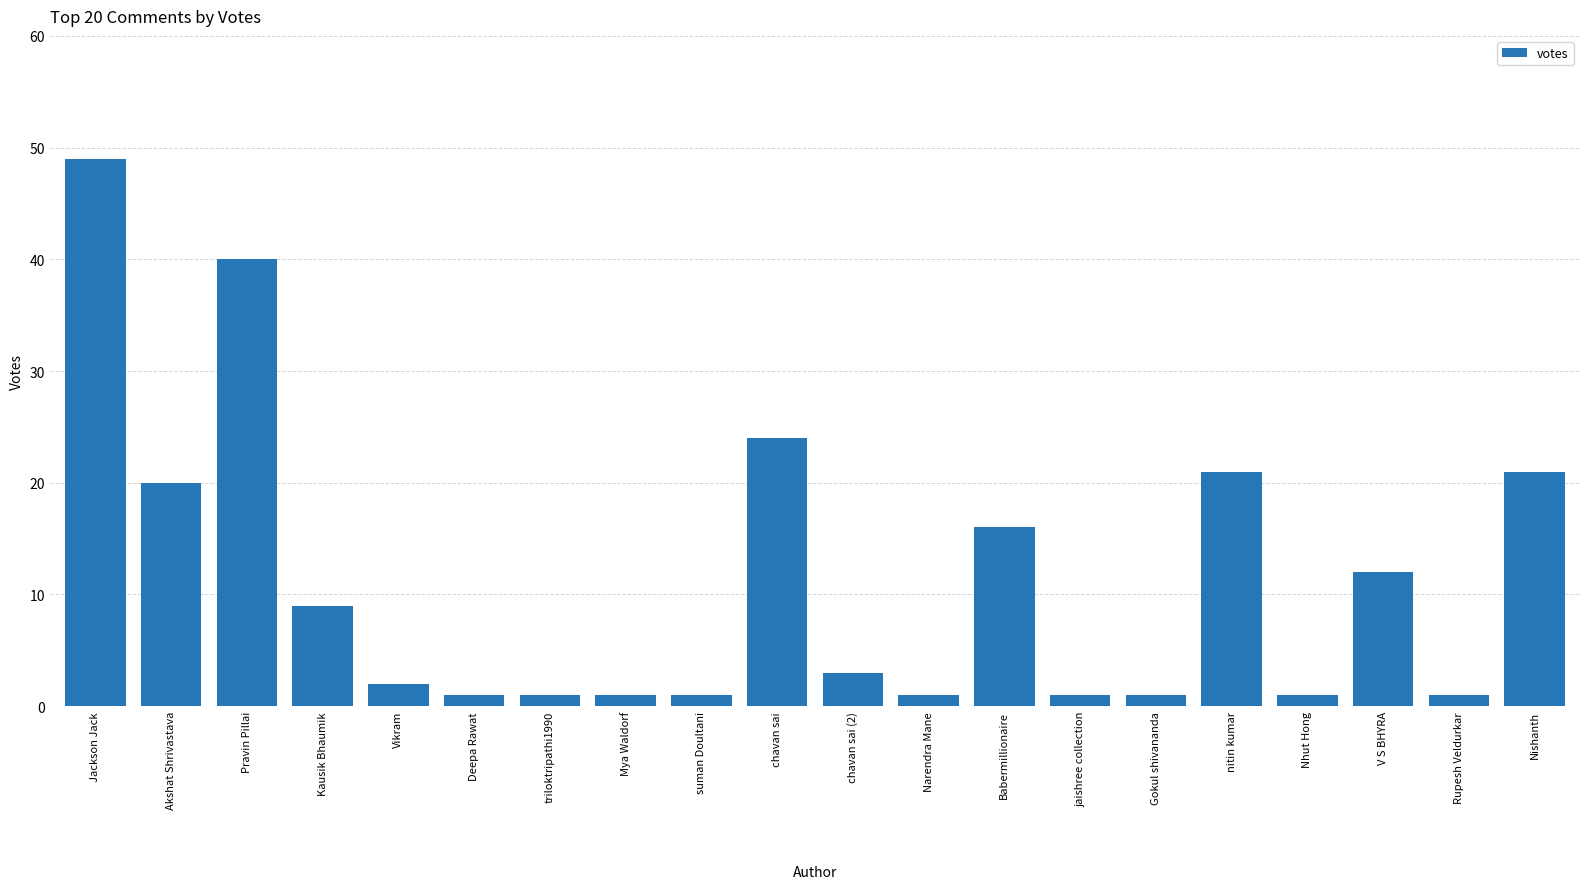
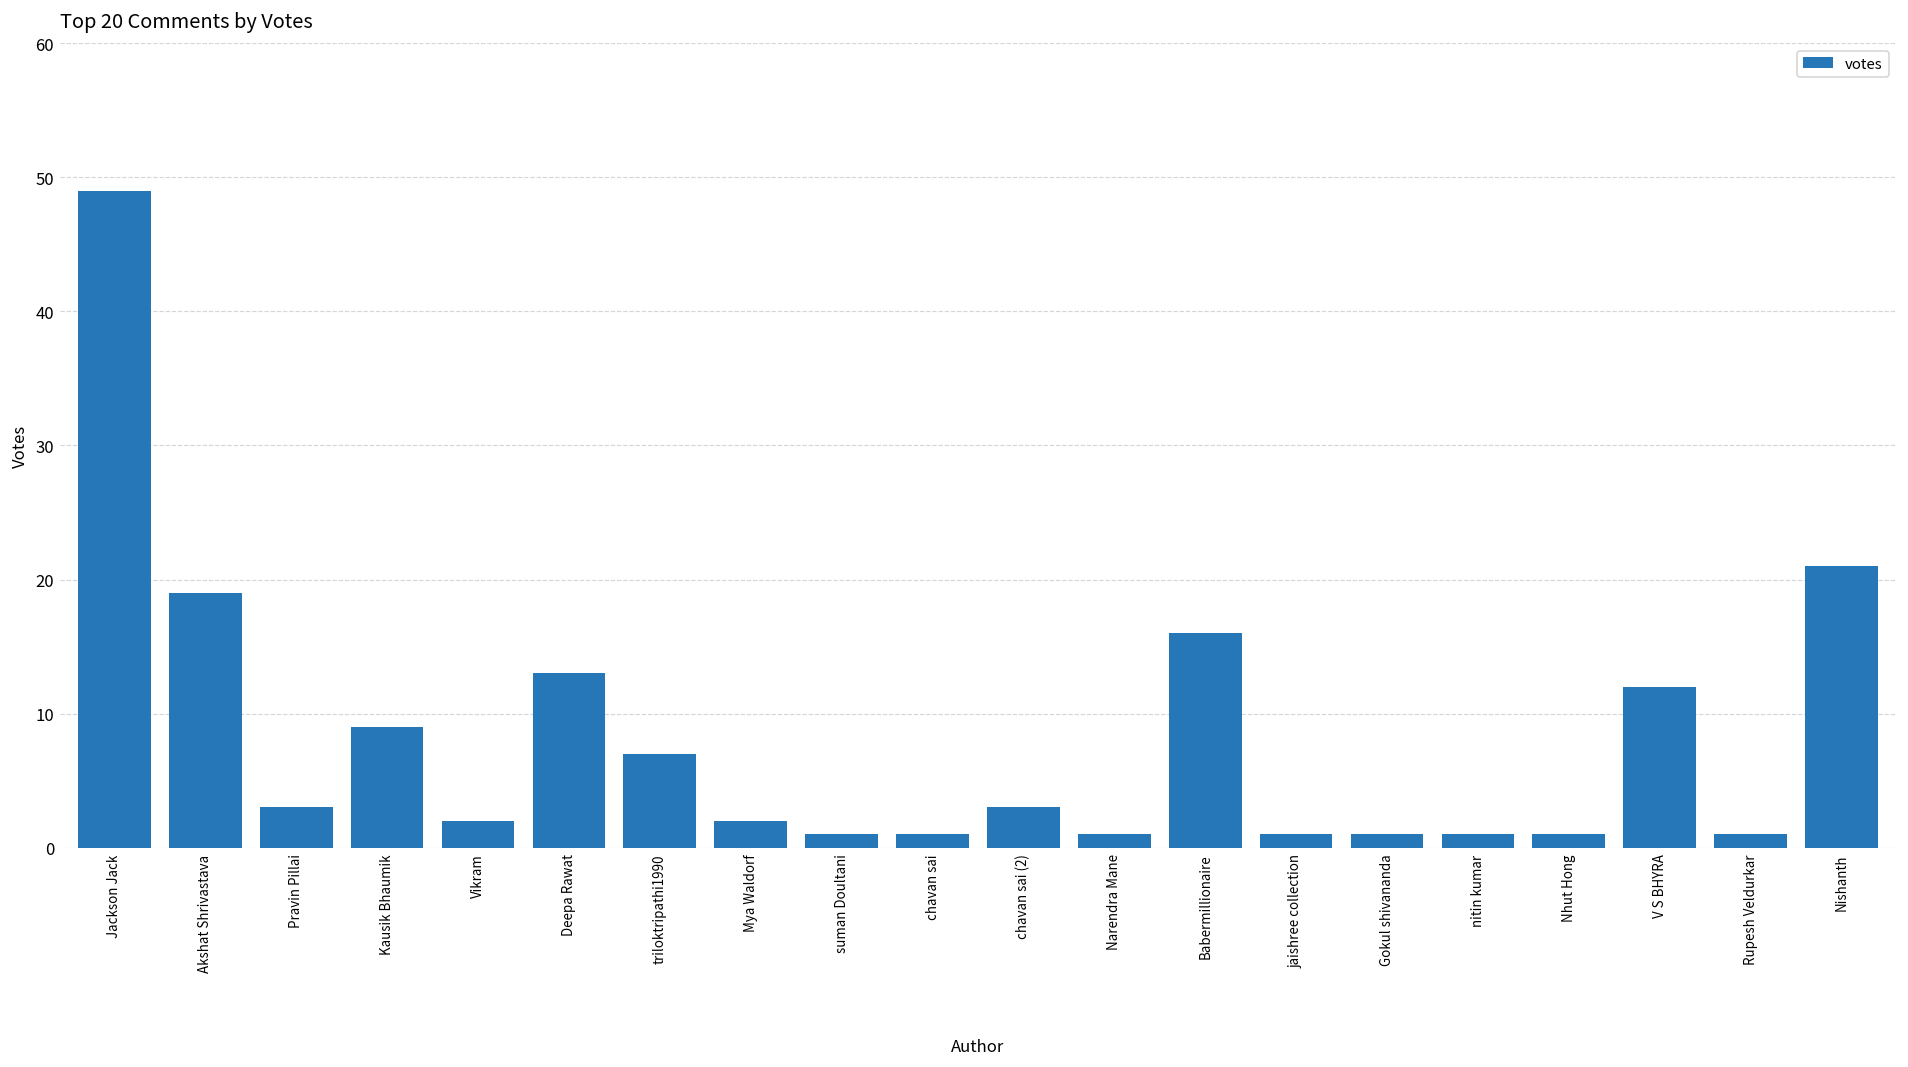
  {
    "Jackson Jack": 49,
-   "Akshat Shrivastava": 20,
-   "Pravin Pillai": 40,
+   "Akshat Shrivastava": 19,
+   "Pravin Pillai": 3,
    "Kausik Bhaumik": 9,
    "Vikram": 2,
-   "Deepa Rawat": 1,
-   "triloktripathi1990": 1,
-   "Mya Waldorf": 1,
+   "Deepa Rawat": 13,
+   "triloktripathi1990": 7,
+   "Mya Waldorf": 2,
    "suman Doultani": 1,
-   "chavan sai": 24,
+   "chavan sai": 1,
    "chavan sai (2)": 3,
    "Narendra Mane": 1,
    "Babermillionaire": 16,
    "jaishree collection": 1,
    "Gokul shivananda": 1,
-   "nitin kumar": 21,
+   "nitin kumar": 1,
    "Nhut Hong": 1,
    "V S BHYRA": 12,
    "Rupesh Veldurkar": 1,
    "Nishanth": 21
  }
